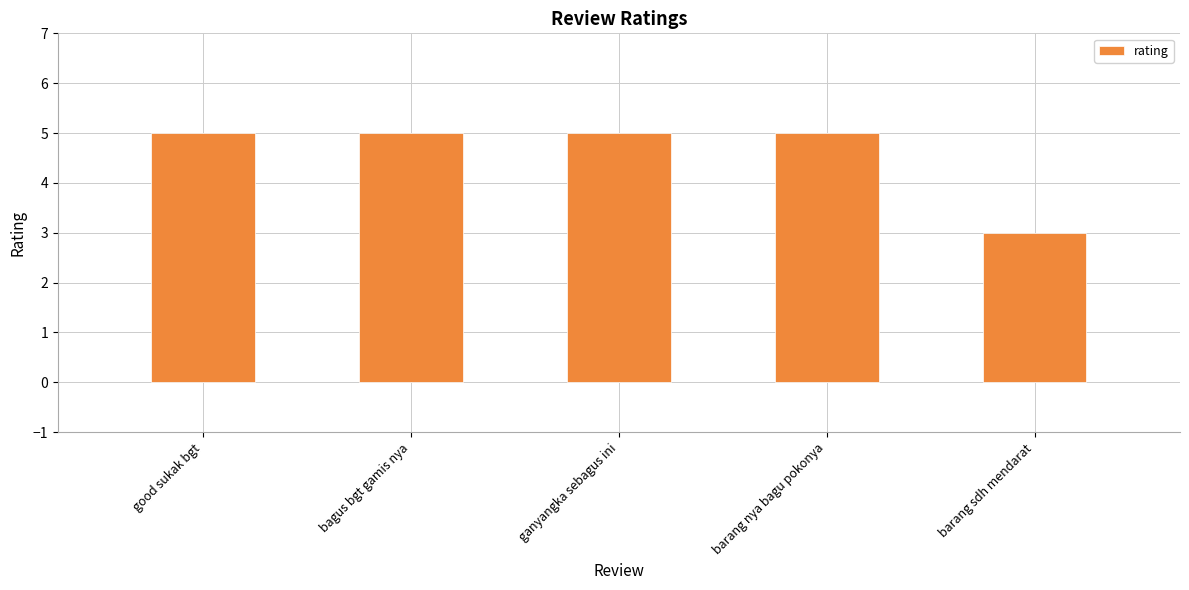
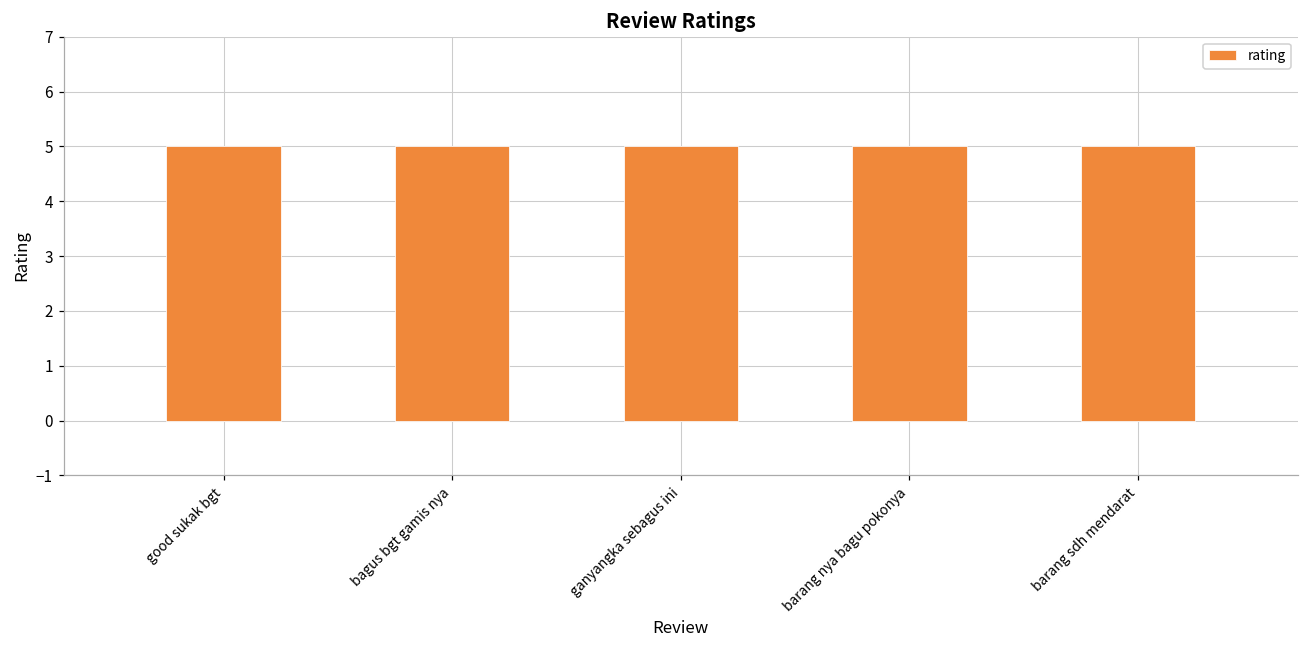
  {
    "good sukak bgt": 5,
    "bagus bgt gamis nya": 5,
    "ganyangka sebagus ini": 5,
    "barang nya bagu pokonya": 5,
-   "barang sdh mendarat": 3
+   "barang sdh mendarat": 5
  }
